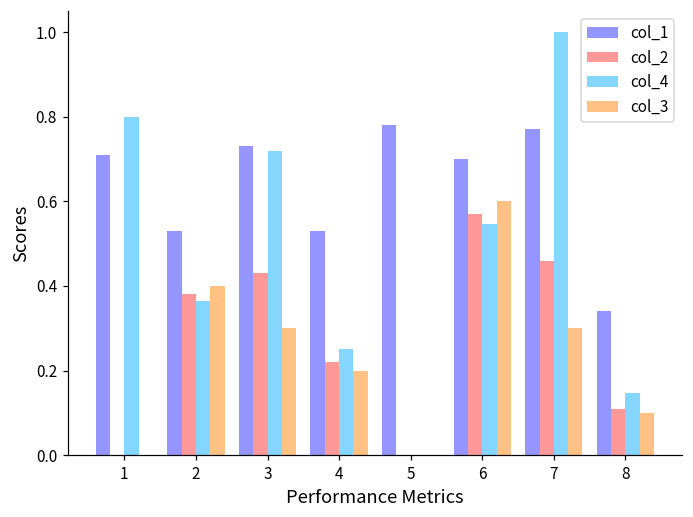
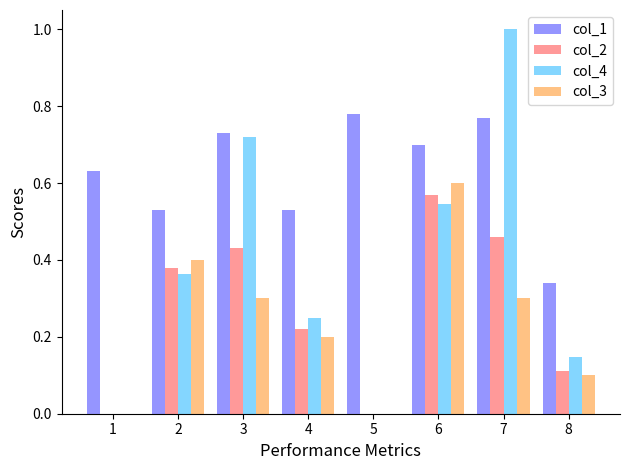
  {
    "col_1": {
-     "1": 0.71,
+     "1": 0.63,
      "2": 0.53,
      "3": 0.73,
      "4": 0.53,
      "5": 0.78,
      "6": 0.70,
      "7": 0.77,
      "8": 0.34
    },
    "col_4": {
-     "1": 0.8,
+     "1": 0.0,
      "2": 0.36,
      "3": 0.72,
      "4": 0.25,
      "5": 0.0,
      "6": 0.55,
      "7": 1.0,
      "8": 0.15
    }
  }
